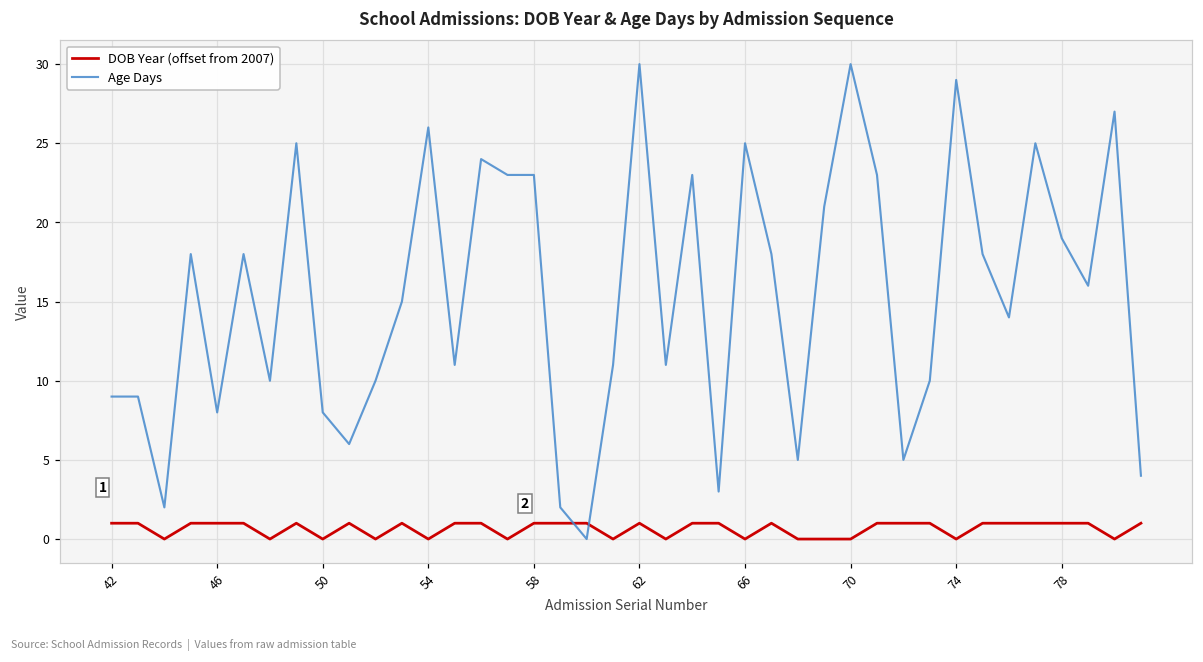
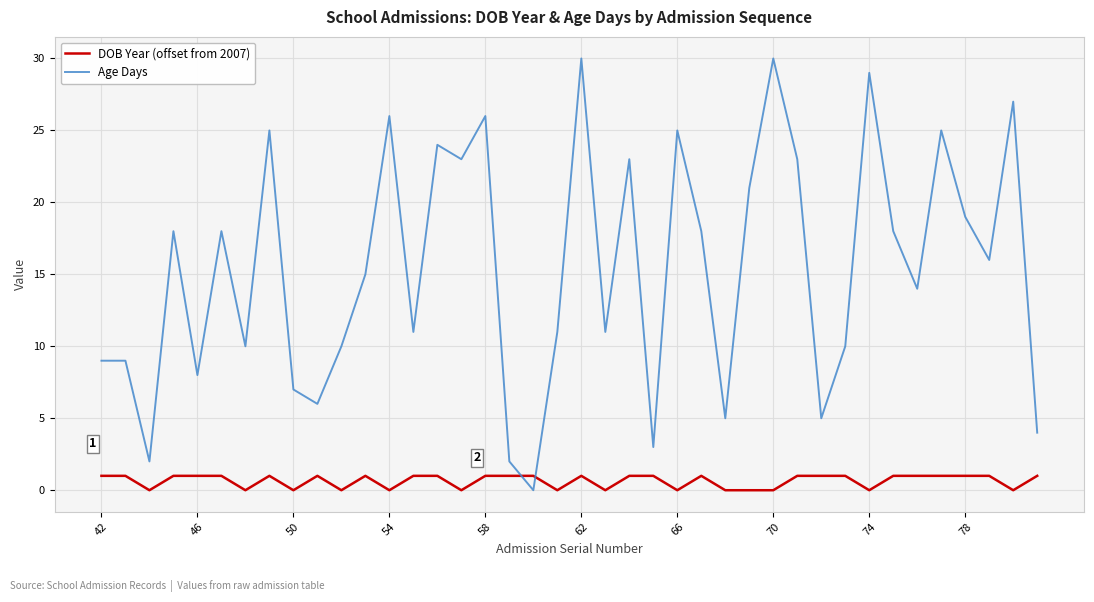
  {
    "DOB Year (offset from 2007)": {
      "46": 1,
      "50": 0,
      "54": 0,
      "62": 1,
      "66": 0,
      "70": 0,
      "74": 0,
      "78": 1
    },
    "Age Days": {
      "42": 9,
      "46": 8,
-     "50": 8,
+     "50": 7,
      "54": 26,
-     "58": 23,
+     "58": 26,
      "62": 30,
      "66": 25,
      "70": 30,
      "74": 29,
      "78": 19
    }
  }
